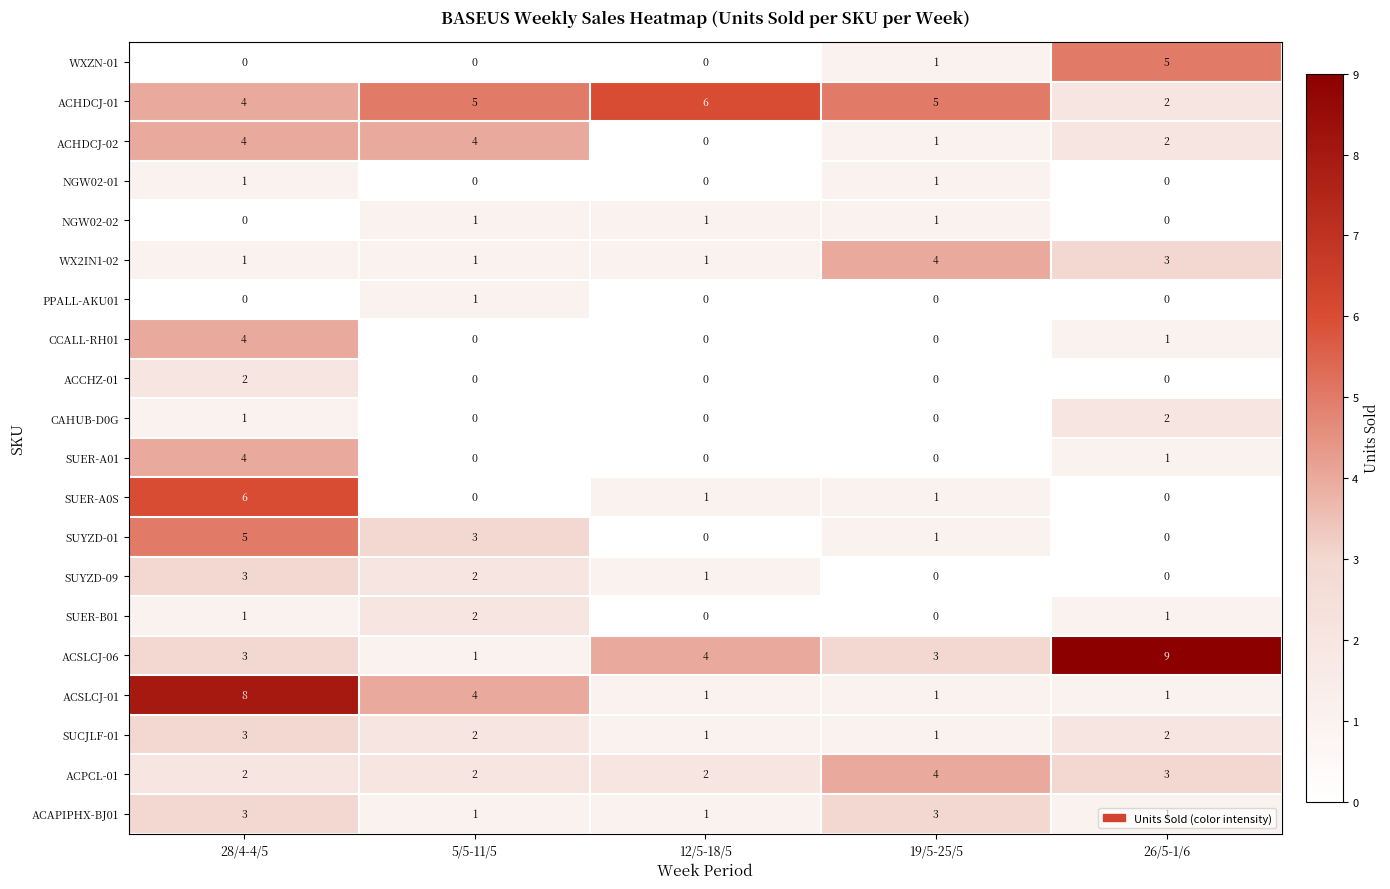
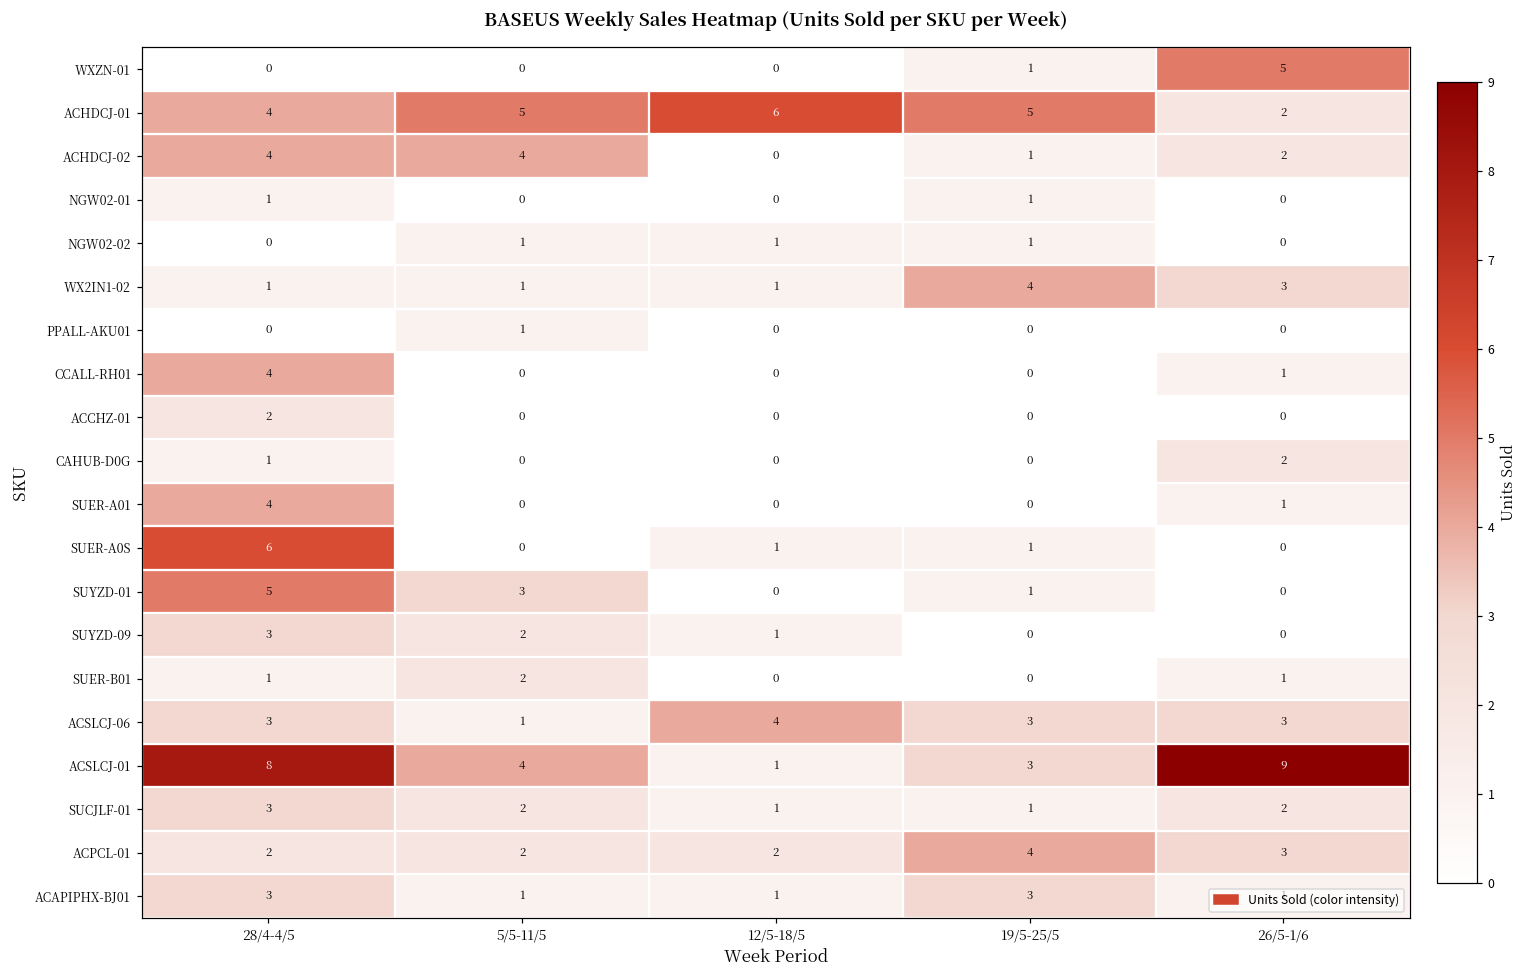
  {
    "WXZN-01": {
      "28/4-4/5": 0,
      "5/5-11/5": 0,
      "12/5-18/5": 0,
      "19/5-25/5": 1,
      "26/5-1/6": 5
    },
    "ACHDCJ-01": {
      "28/4-4/5": 4,
      "5/5-11/5": 5,
      "12/5-18/5": 6,
      "19/5-25/5": 5,
      "26/5-1/6": 2
    },
    "ACHDCJ-02": {
      "28/4-4/5": 4,
      "5/5-11/5": 4,
      "12/5-18/5": 0,
      "19/5-25/5": 1,
      "26/5-1/6": 2
    },
    "NGW02-01": {
      "28/4-4/5": 1,
      "5/5-11/5": 0,
      "12/5-18/5": 0,
      "19/5-25/5": 1,
      "26/5-1/6": 0
    },
    "NGW02-02": {
      "28/4-4/5": 0,
      "5/5-11/5": 1,
      "12/5-18/5": 1,
      "19/5-25/5": 1,
      "26/5-1/6": 0
    },
    "WX2IN1-02": {
      "28/4-4/5": 1,
      "5/5-11/5": 1,
      "12/5-18/5": 1,
      "19/5-25/5": 4,
      "26/5-1/6": 3
    },
    "PPALL-AKU01": {
      "28/4-4/5": 0,
      "5/5-11/5": 1,
      "12/5-18/5": 0,
      "19/5-25/5": 0,
      "26/5-1/6": 0
    },
    "CCALL-RH01": {
      "28/4-4/5": 4,
      "5/5-11/5": 0,
      "12/5-18/5": 0,
      "19/5-25/5": 0,
      "26/5-1/6": 1
    },
    "ACCHZ-01": {
      "28/4-4/5": 2,
      "5/5-11/5": 0,
      "12/5-18/5": 0,
      "19/5-25/5": 0,
      "26/5-1/6": 0
    },
    "CAHUB-D0G": {
      "28/4-4/5": 1,
      "5/5-11/5": 0,
      "12/5-18/5": 0,
      "19/5-25/5": 0,
      "26/5-1/6": 2
    },
    "SUER-A01": {
      "28/4-4/5": 4,
      "5/5-11/5": 0,
      "12/5-18/5": 0,
      "19/5-25/5": 0,
      "26/5-1/6": 1
    },
    "SUER-A0S": {
      "28/4-4/5": 6,
      "5/5-11/5": 0,
      "12/5-18/5": 1,
      "19/5-25/5": 1,
      "26/5-1/6": 0
    },
    "SUYZD-01": {
      "28/4-4/5": 5,
      "5/5-11/5": 3,
      "12/5-18/5": 0,
      "19/5-25/5": 1,
      "26/5-1/6": 0
    },
    "SUYZD-09": {
      "28/4-4/5": 3,
      "5/5-11/5": 2,
      "12/5-18/5": 1,
      "19/5-25/5": 0,
      "26/5-1/6": 0
    },
    "SUER-B01": {
      "28/4-4/5": 1,
      "5/5-11/5": 2,
      "12/5-18/5": 0,
      "19/5-25/5": 0,
      "26/5-1/6": 1
    },
    "ACSLCJ-06": {
      "28/4-4/5": 3,
      "5/5-11/5": 1,
      "12/5-18/5": 4,
      "19/5-25/5": 3,
-     "26/5-1/6": 9
+     "26/5-1/6": 3
    },
    "ACSLCJ-01": {
      "28/4-4/5": 8,
      "5/5-11/5": 4,
      "12/5-18/5": 1,
-     "19/5-25/5": 1,
-     "26/5-1/6": 1
+     "19/5-25/5": 3,
+     "26/5-1/6": 9
    },
    "SUCJLF-01": {
      "28/4-4/5": 3,
      "5/5-11/5": 2,
      "12/5-18/5": 1,
      "19/5-25/5": 1,
      "26/5-1/6": 2
    },
    "ACPCL-01": {
      "28/4-4/5": 2,
      "5/5-11/5": 2,
      "12/5-18/5": 2,
      "19/5-25/5": 4,
      "26/5-1/6": 3
    },
    "ACAPIPHX-BJ01": {
      "28/4-4/5": 3,
      "5/5-11/5": 1,
      "12/5-18/5": 1,
      "19/5-25/5": 3
    }
  }
